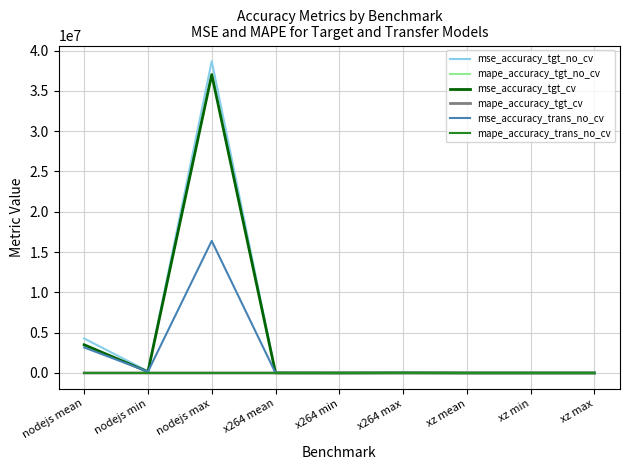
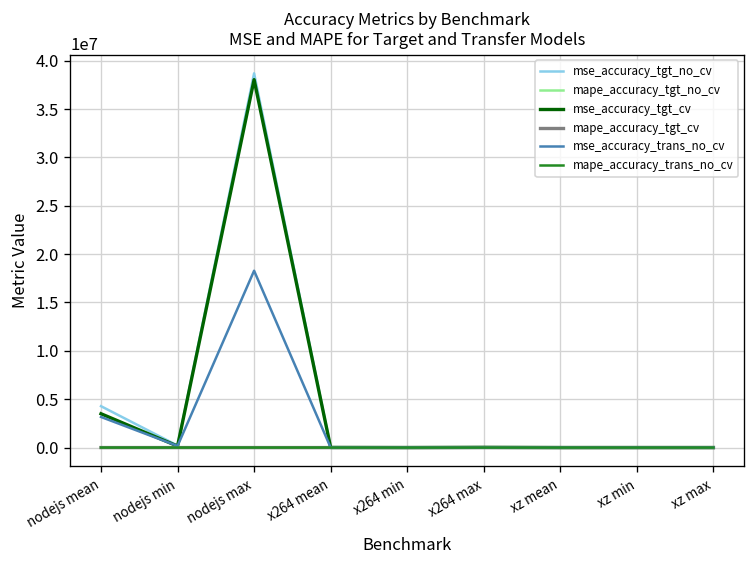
  {
    "mse_accuracy_tgt_no_cv": {
      "nodejs mean": 4000000,
      "nodejs max": 39000000
    },
    "mape_accuracy_trans_no_cv": {
      "nodejs mean": 0,
      "nodejs max": 0
    },
    "mse_accuracy_tgt_cv": {
      "nodejs mean": 3000000,
-     "nodejs max": 37000000
+     "nodejs max": 38000000
    },
    "mse_accuracy_trans_no_cv": {
      "nodejs mean": 3000000,
-     "nodejs max": 16000000
+     "nodejs max": 18000000
    }
  }
